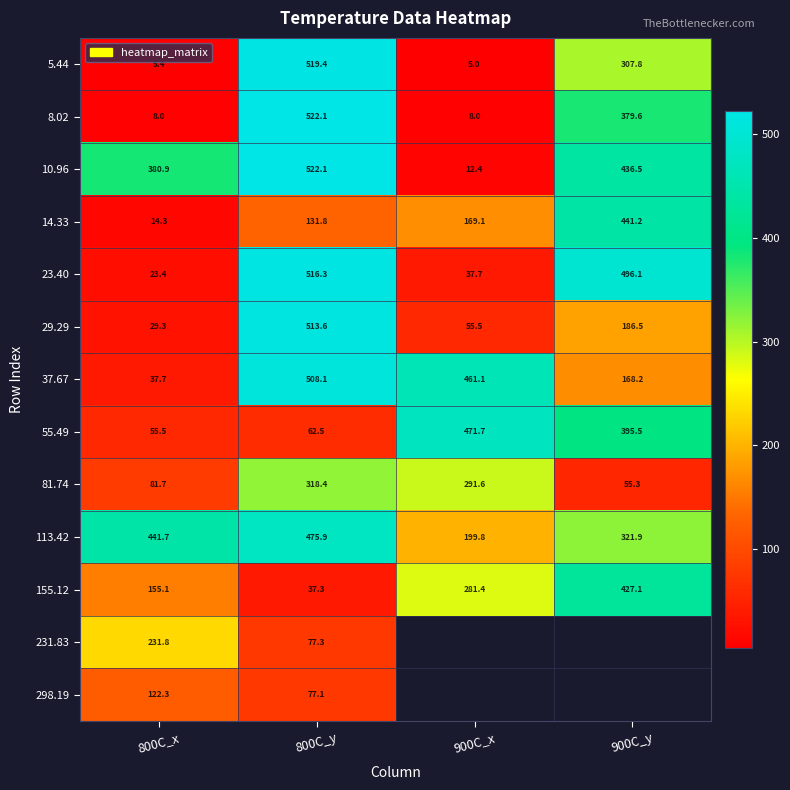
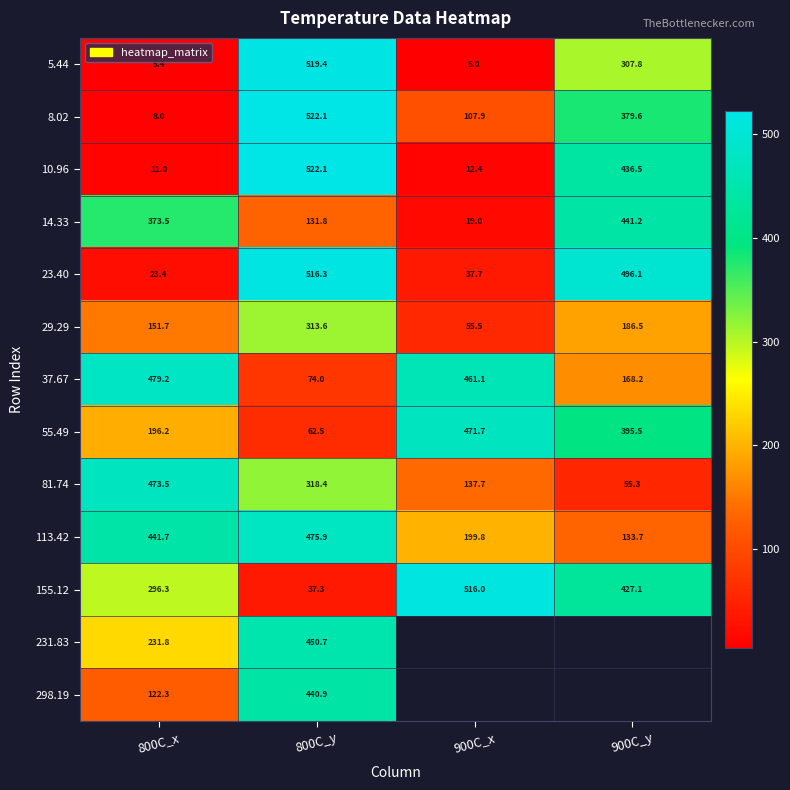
  {
    "5.44": {
      "800C_y": 519.4,
      "900C_x": 5.0,
      "900C_y": 307.8
    },
    "8.02": {
      "800C_x": 8.0,
      "800C_y": 522.1,
-     "900C_x": 8.0,
+     "900C_x": 107.9,
      "900C_y": 379.6
    },
    "10.96": {
-     "800C_x": 380.9,
+     "800C_x": 11.0,
      "800C_y": 522.1,
      "900C_x": 12.4,
      "900C_y": 436.5
    },
    "14.33": {
-     "800C_x": 14.3,
+     "800C_x": 373.5,
      "800C_y": 131.8,
-     "900C_x": 169.1,
+     "900C_x": 19.0,
      "900C_y": 441.2
    },
    "23.40": {
      "800C_x": 23.4,
      "800C_y": 516.3,
      "900C_x": 37.7,
      "900C_y": 496.1
    },
    "29.29": {
-     "800C_x": 29.3,
-     "800C_y": 513.6,
+     "800C_x": 151.7,
+     "800C_y": 313.6,
      "900C_x": 55.5,
      "900C_y": 186.5
    },
    "37.67": {
-     "800C_x": 37.7,
-     "800C_y": 508.1,
+     "800C_x": 479.2,
+     "800C_y": 74.0,
      "900C_x": 461.1,
      "900C_y": 168.2
    },
    "55.49": {
-     "800C_x": 55.5,
+     "800C_x": 196.2,
      "800C_y": 62.5,
      "900C_x": 471.7,
      "900C_y": 395.5
    },
    "81.74": {
-     "800C_x": 81.7,
+     "800C_x": 473.5,
      "800C_y": 318.4,
-     "900C_x": 291.6,
+     "900C_x": 137.7,
      "900C_y": 55.3
    },
    "113.42": {
      "800C_x": 441.7,
      "800C_y": 475.9,
      "900C_x": 199.8,
-     "900C_y": 321.9
+     "900C_y": 133.7
    },
    "155.12": {
-     "800C_x": 155.1,
+     "800C_x": 296.3,
      "800C_y": 37.3,
-     "900C_x": 281.4,
+     "900C_x": 516.0,
      "900C_y": 427.1
    },
    "231.83": {
      "800C_x": 231.8,
-     "800C_y": 77.3
+     "800C_y": 450.7
    },
    "298.19": {
      "800C_x": 122.3,
-     "800C_y": 77.1
+     "800C_y": 440.9
    }
  }
